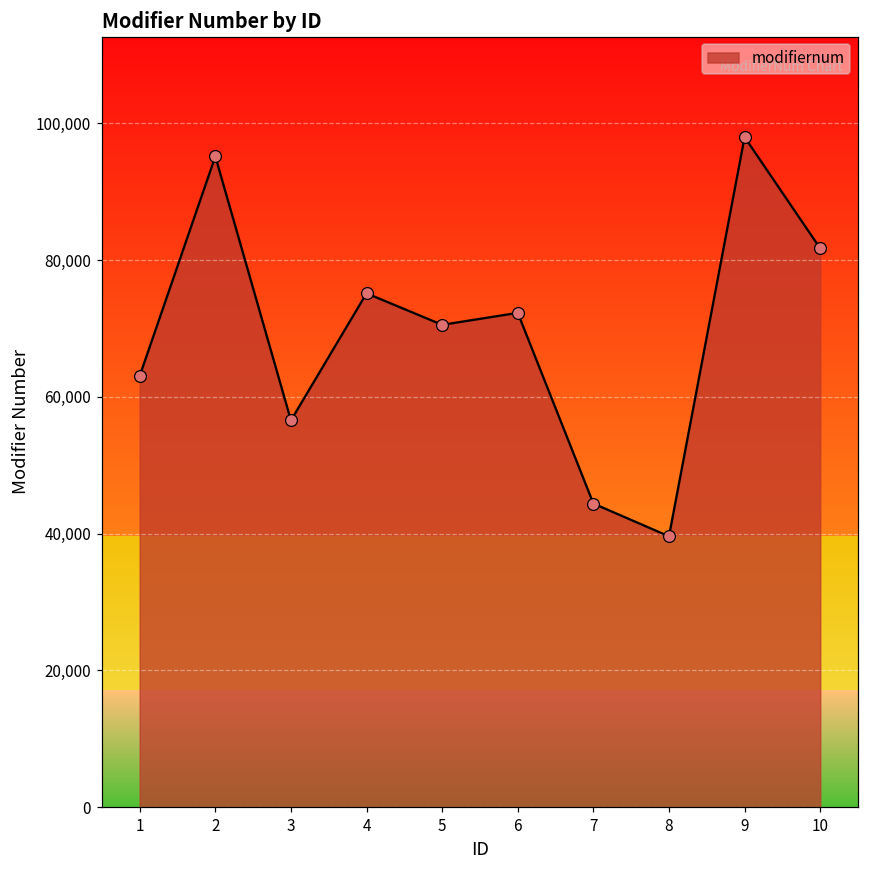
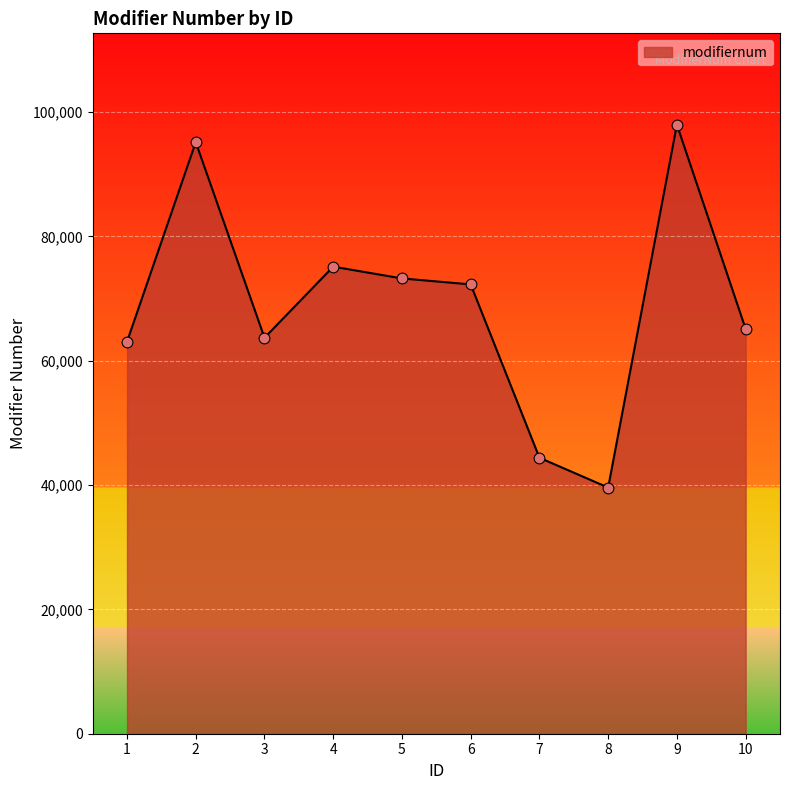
  {
    "1": "63,000",
    "2": "95,000",
-   "3": "57,000",
+   "3": "64,000",
    "4": "75,000",
-   "5": "71,000",
+   "5": "73,000",
    "6": "72,000",
    "7": "44,000",
    "8": "40,000",
    "9": "98,000",
-   "10": "82,000"
+   "10": "65,000"
  }
